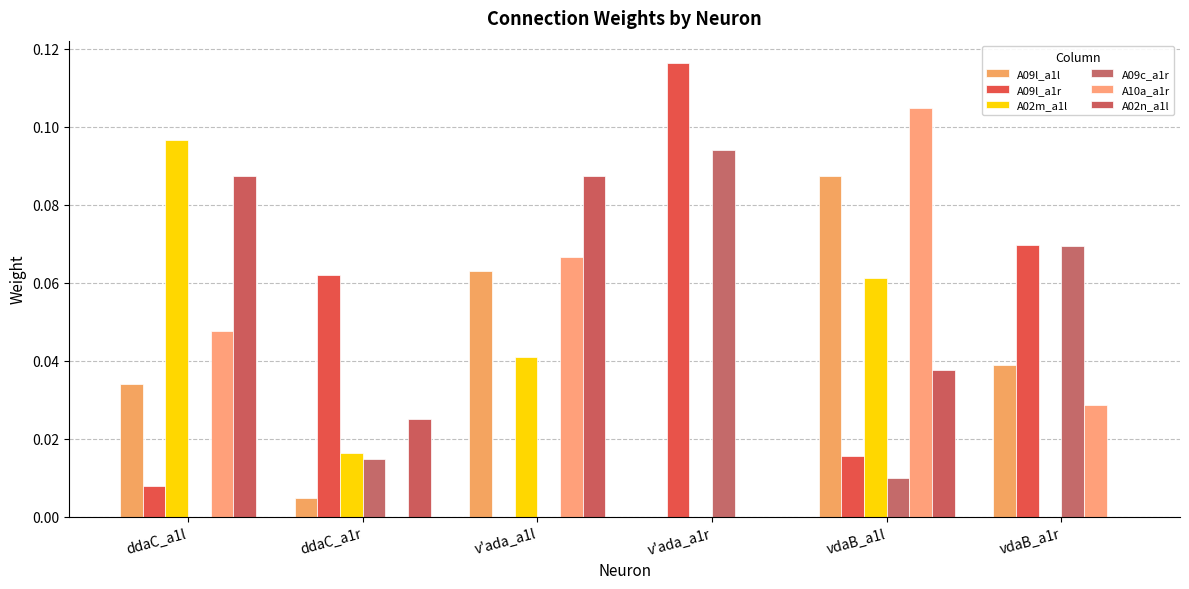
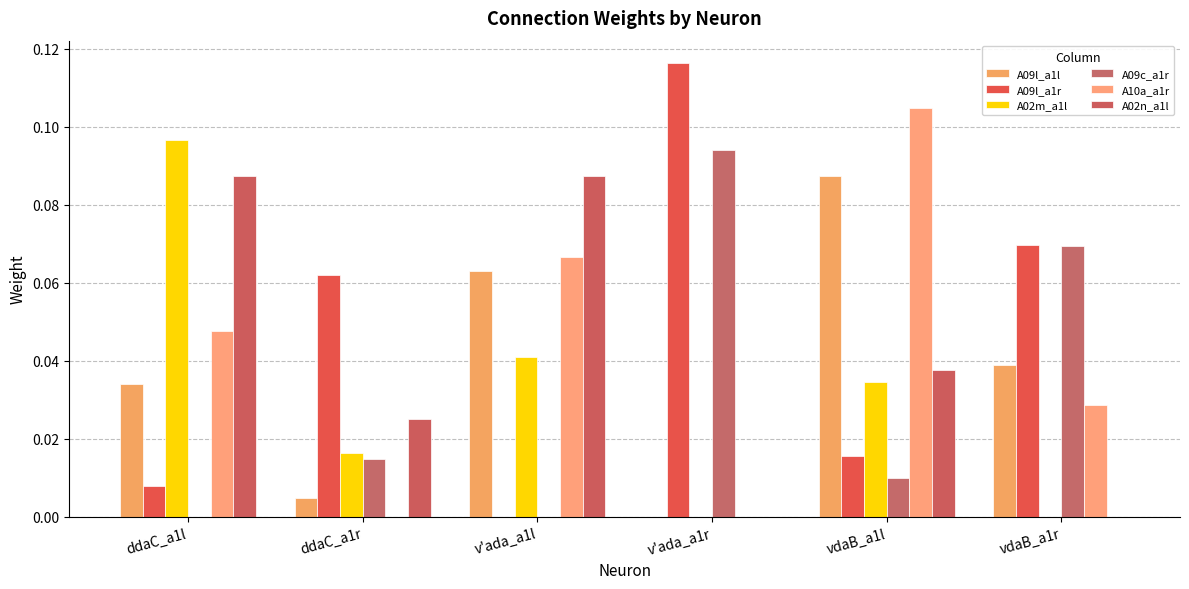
  {
    "A02m_a1l": {
      "ddaC_a1l": 0.097,
      "ddaC_a1r": 0.016,
      "v'ada_a1l": 0.041,
      "v'ada_a1r": 0.000,
-     "vdaB_a1l": 0.061,
+     "vdaB_a1l": 0.035,
      "vdaB_a1r": 0.000
    }
  }
